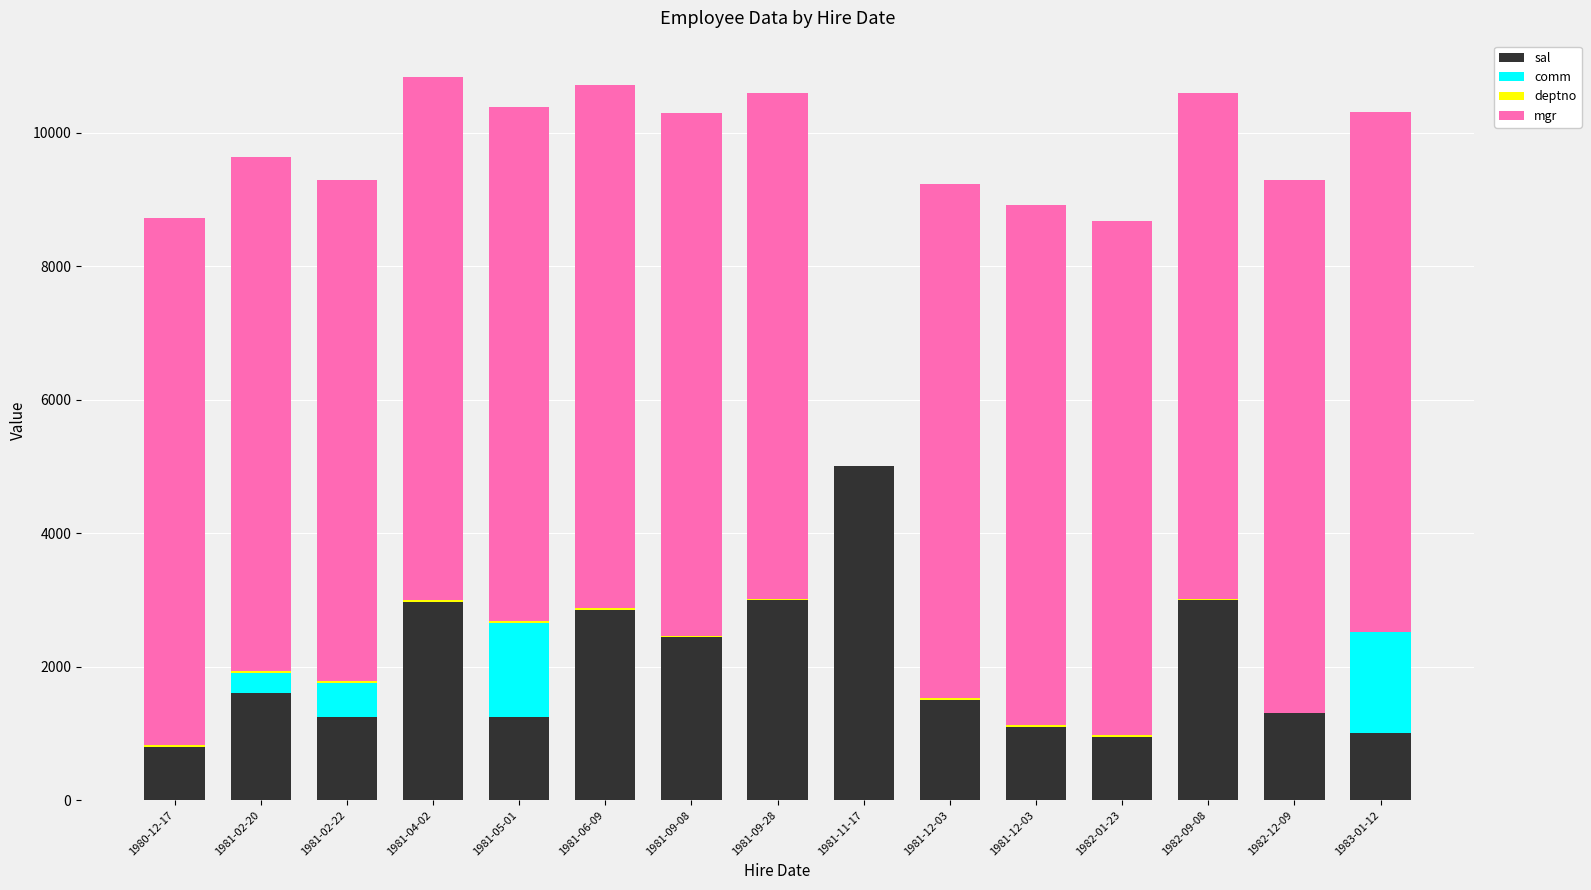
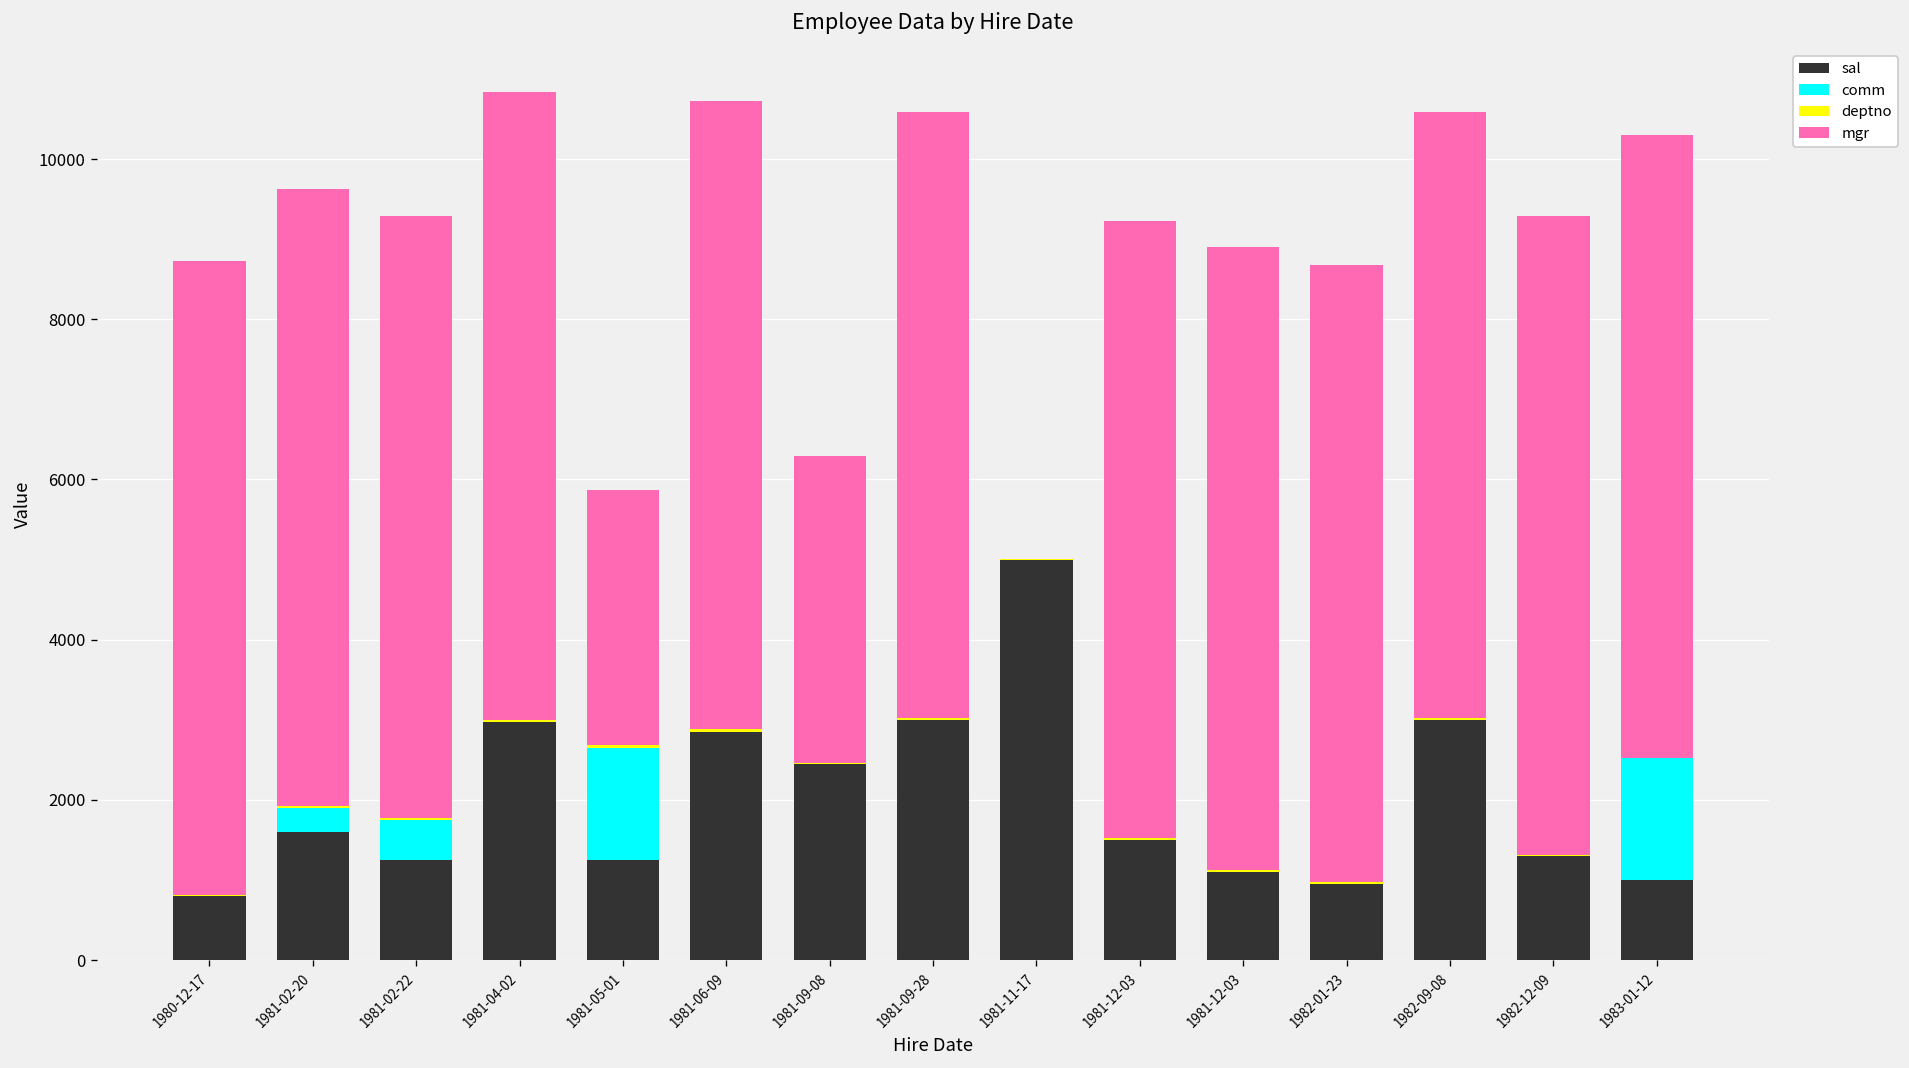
  {
    "comm": {
      "1980-12-17": 0,
      "1981-02-20": 300,
      "1981-02-22": 500,
      "1981-04-02": 0,
      "1981-05-01": 1400,
      "1981-06-09": 0,
      "1981-09-08": 0,
      "1981-09-28": 0,
      "1981-11-17": 0,
      "1982-01-23": 0,
      "1982-09-08": 0,
      "1982-12-09": 0,
      "1983-01-12": 1500
    },
    "deptno": {
      "1983-01-12": 0
    },
    "mgr": {
      "1980-12-17": 7900,
      "1981-02-20": 7700,
      "1981-02-22": 7500,
      "1981-04-02": 7800,
-     "1981-05-01": 7700,
+     "1981-05-01": 3200,
      "1981-06-09": 7800,
-     "1981-09-08": 7800,
+     "1981-09-08": 3800,
      "1981-09-28": 7600,
      "1981-11-17": 0,
      "1982-01-23": 7700,
      "1982-09-08": 7600,
      "1982-12-09": 8000,
      "1983-01-12": 7800
    }
  }
